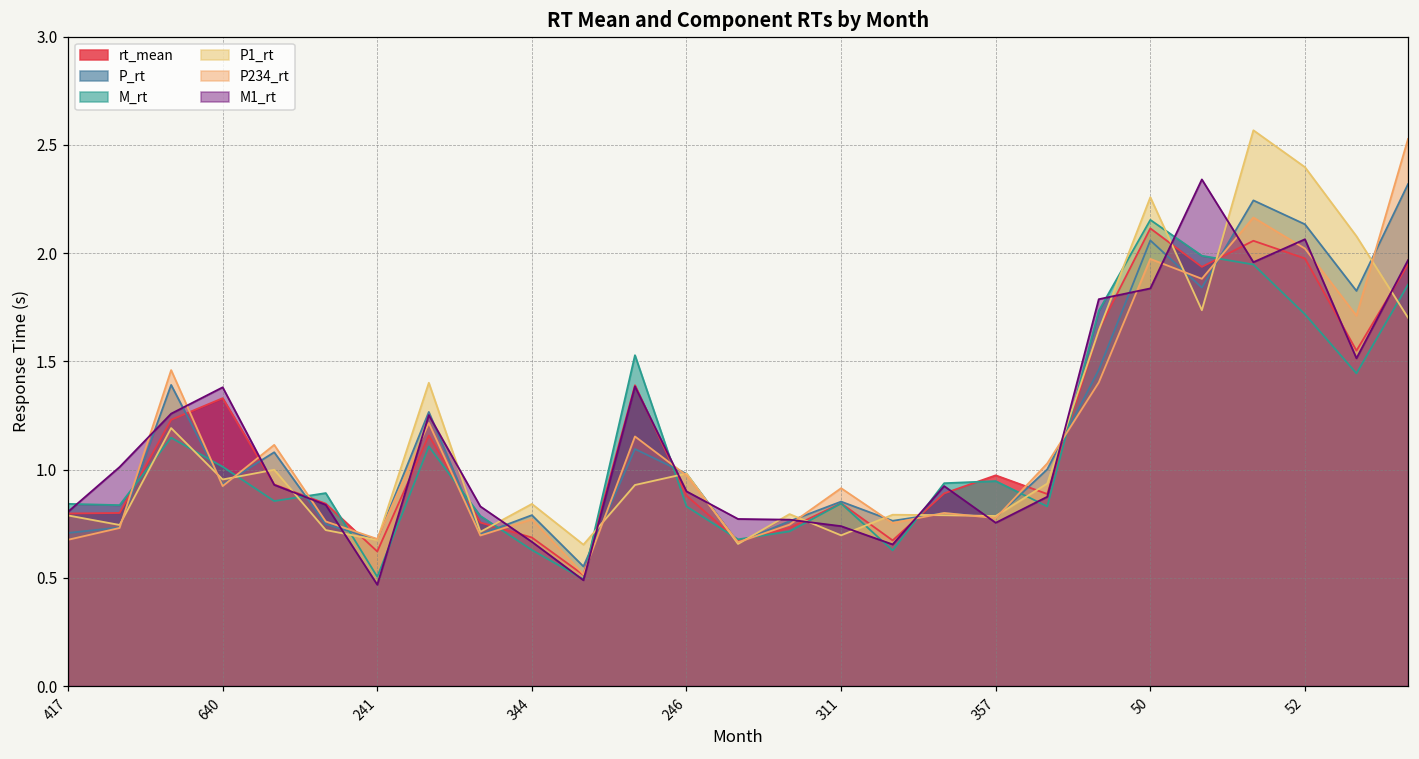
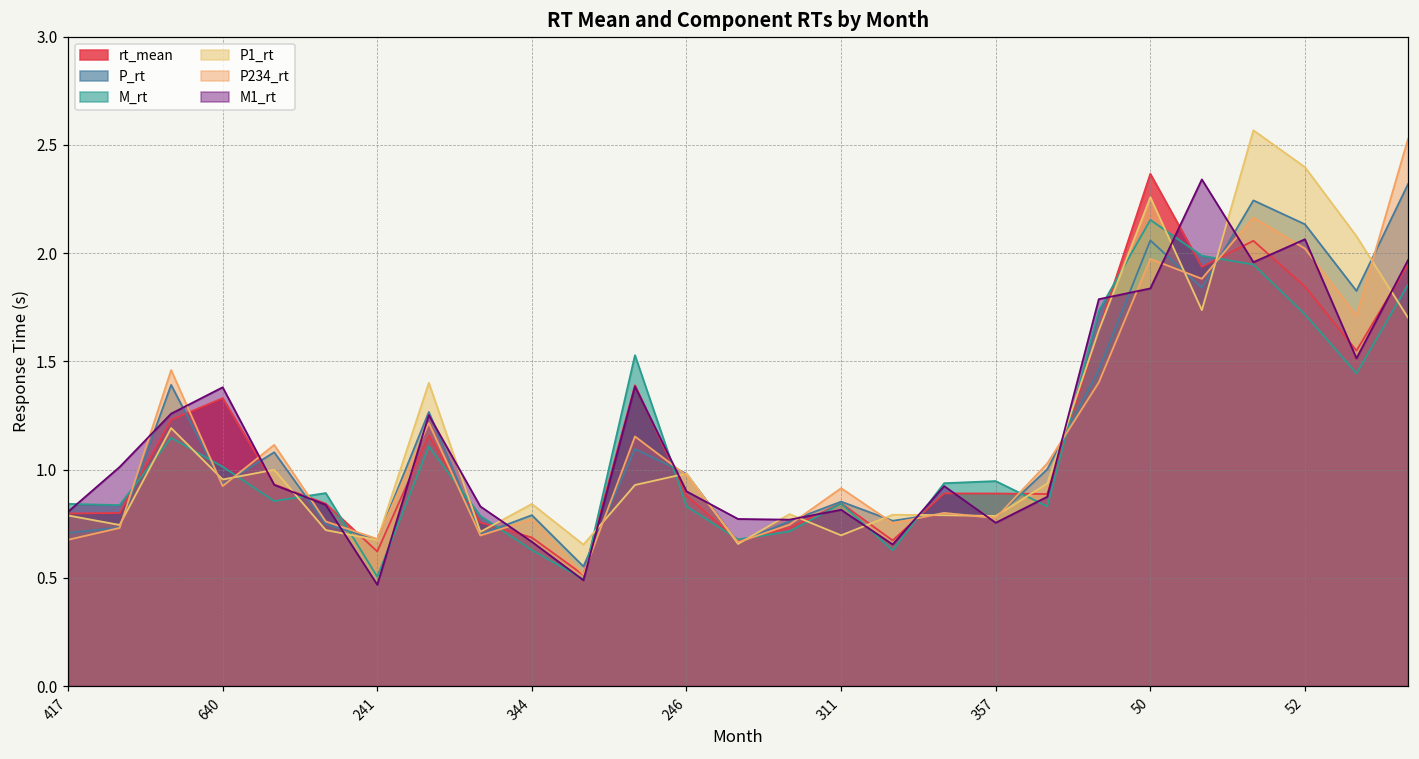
  {
    "rt_mean": {
      "640": 1.33,
      "241": 0.62,
      "344": 0.69,
      "246": 0.88,
-     "357": 0.97,
-     "50": 2.11,
-     "52": 1.98
+     "357": 0.89,
+     "50": 2.37,
+     "52": 1.85
    },
    "M1_rt": {
      "640": 1.38,
      "241": 0.47,
      "344": 0.67,
      "246": 0.90,
-     "311": 0.74,
+     "311": 0.81,
      "357": 0.75,
      "50": 1.84,
      "52": 2.06
    }
  }
